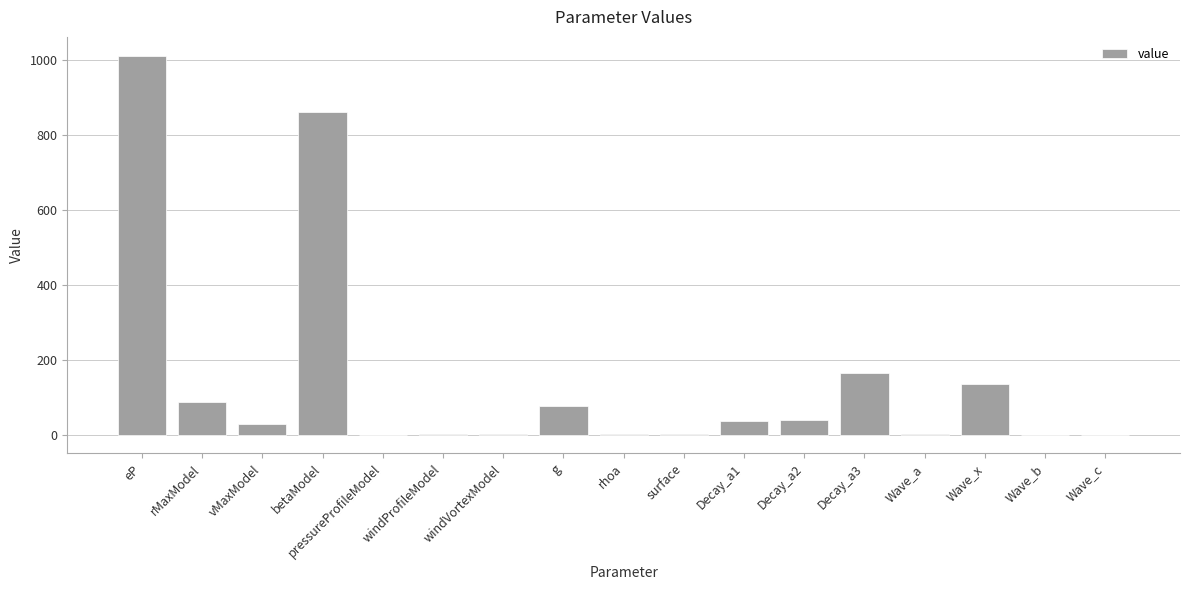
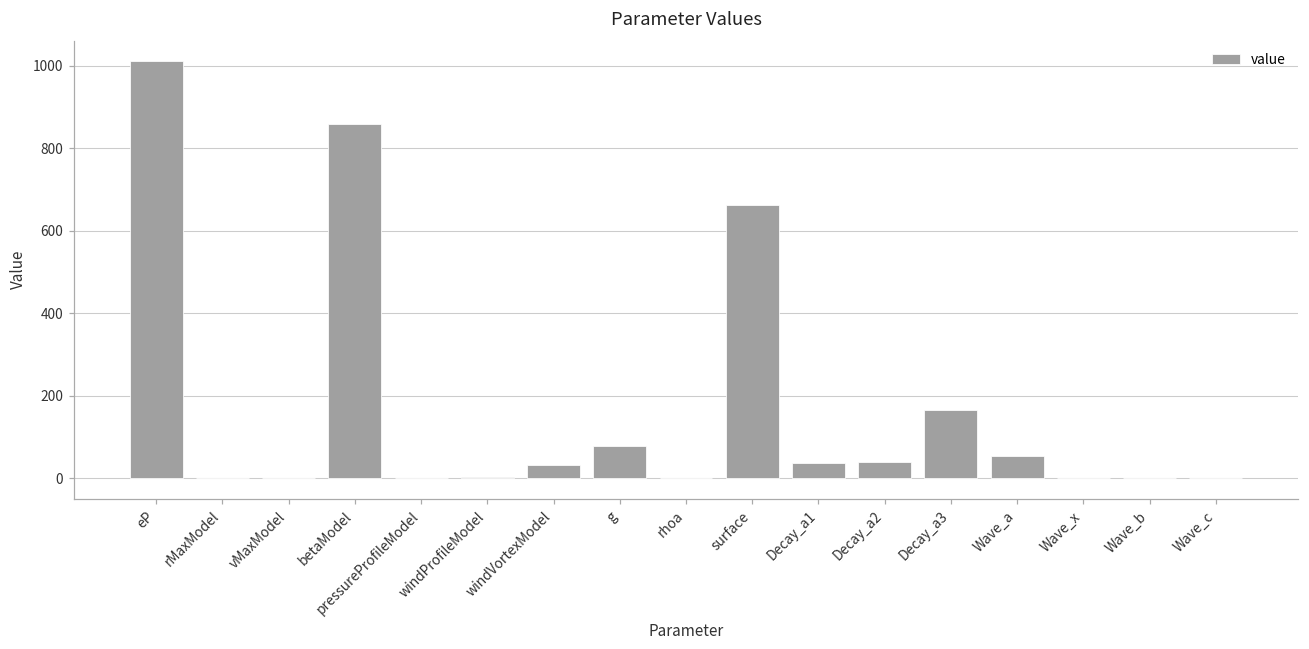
  {
    "eP": 1010,
-   "rMaxModel": 90,
-   "vMaxModel": 30,
+   "rMaxModel": 0,
+   "vMaxModel": 0,
    "betaModel": 860,
    "pressureProfileModel": 0,
-   "windVortexModel": 0,
+   "windVortexModel": 30,
    "g": 80,
-   "surface": 0,
+   "surface": 660,
    "Decay_a1": 40,
    "Decay_a2": 40,
    "Decay_a3": 160,
-   "Wave_a": 0,
-   "Wave_x": 130
+   "Wave_a": 50,
+   "Wave_x": 0
  }
